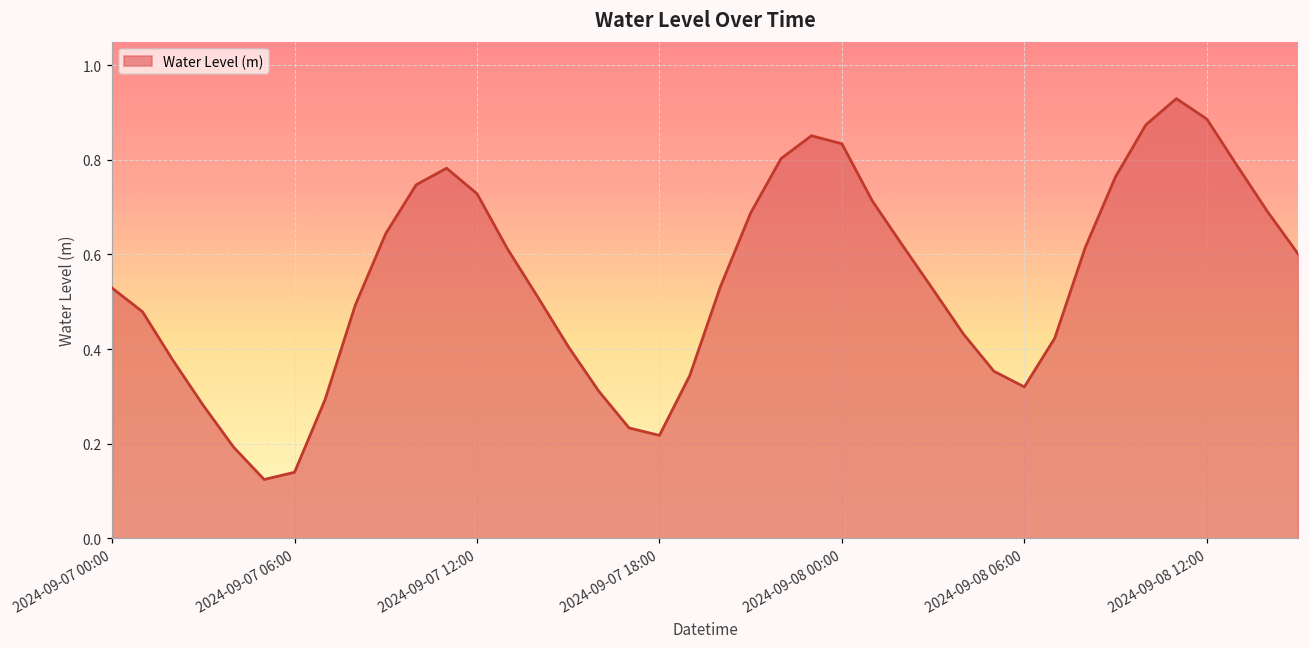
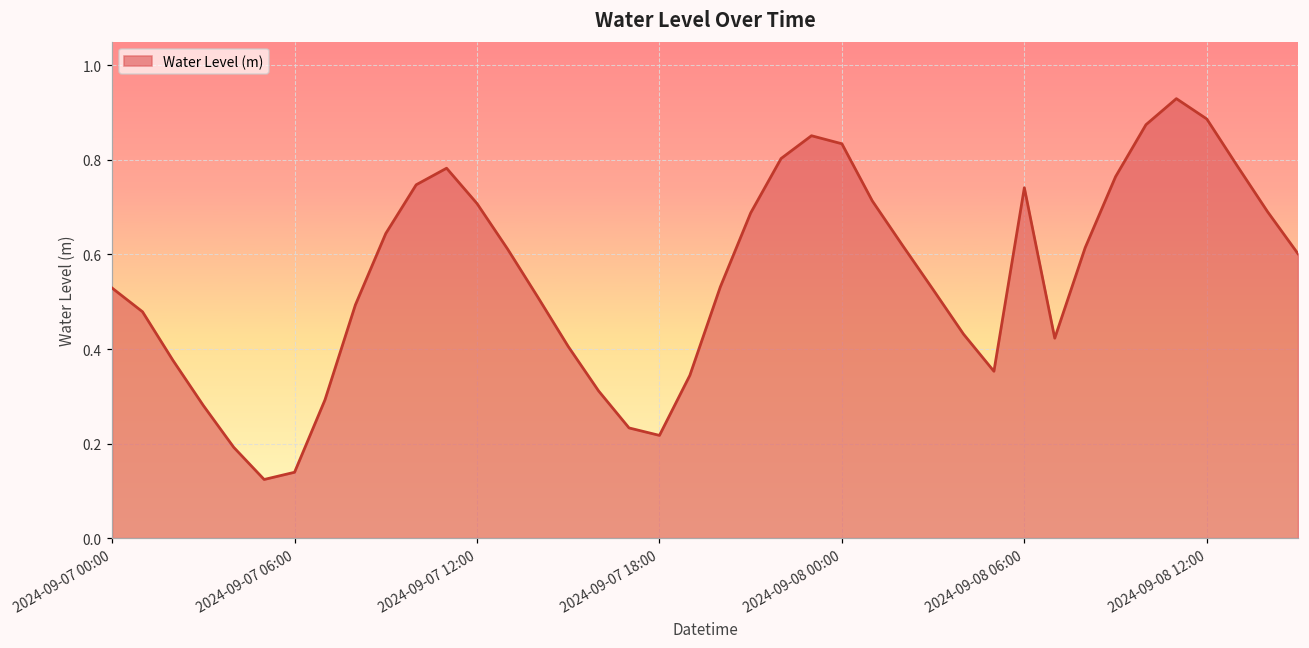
  {
    "2024-09-07 00:00": 0.53,
    "2024-09-07 06:00": 0.14,
-   "2024-09-07 12:00": 0.73,
+   "2024-09-07 12:00": 0.71,
    "2024-09-07 18:00": 0.22,
    "2024-09-08 00:00": 0.83,
-   "2024-09-08 06:00": 0.32,
+   "2024-09-08 06:00": 0.74,
    "2024-09-08 12:00": 0.89
  }
